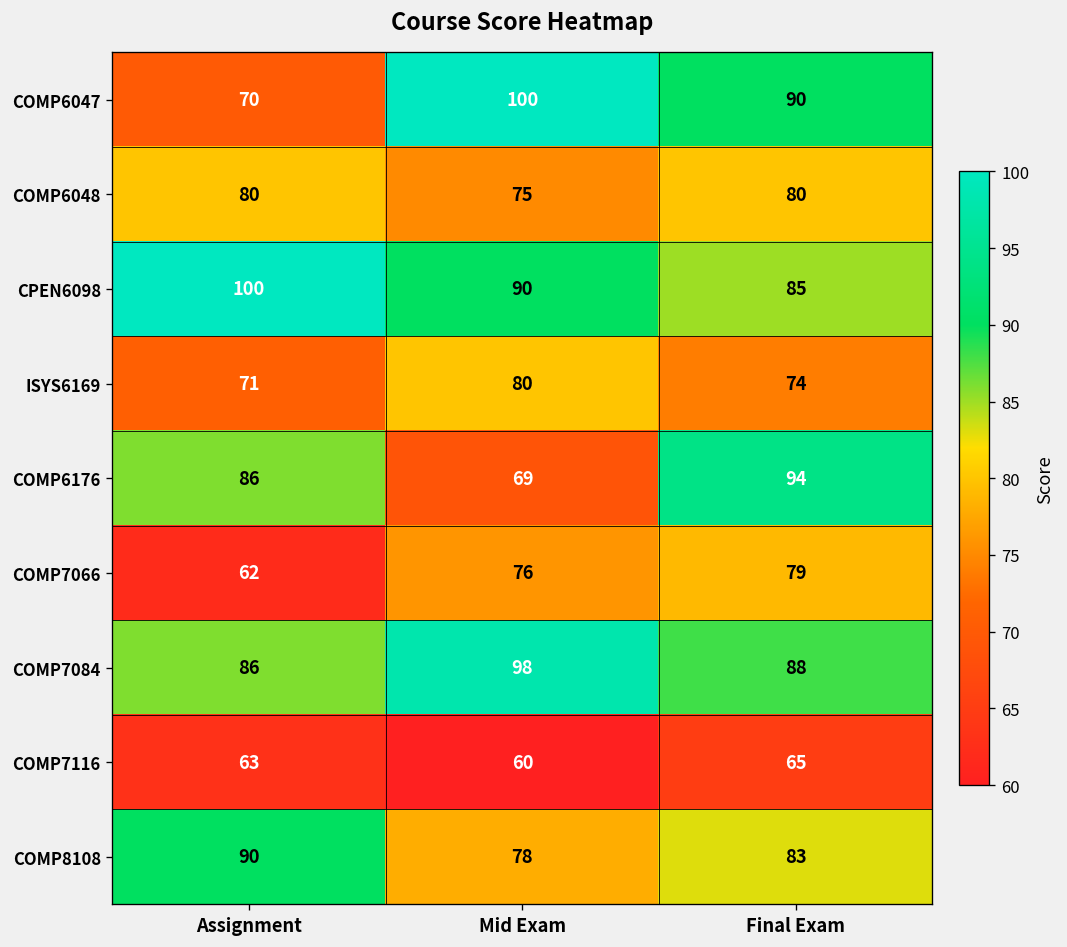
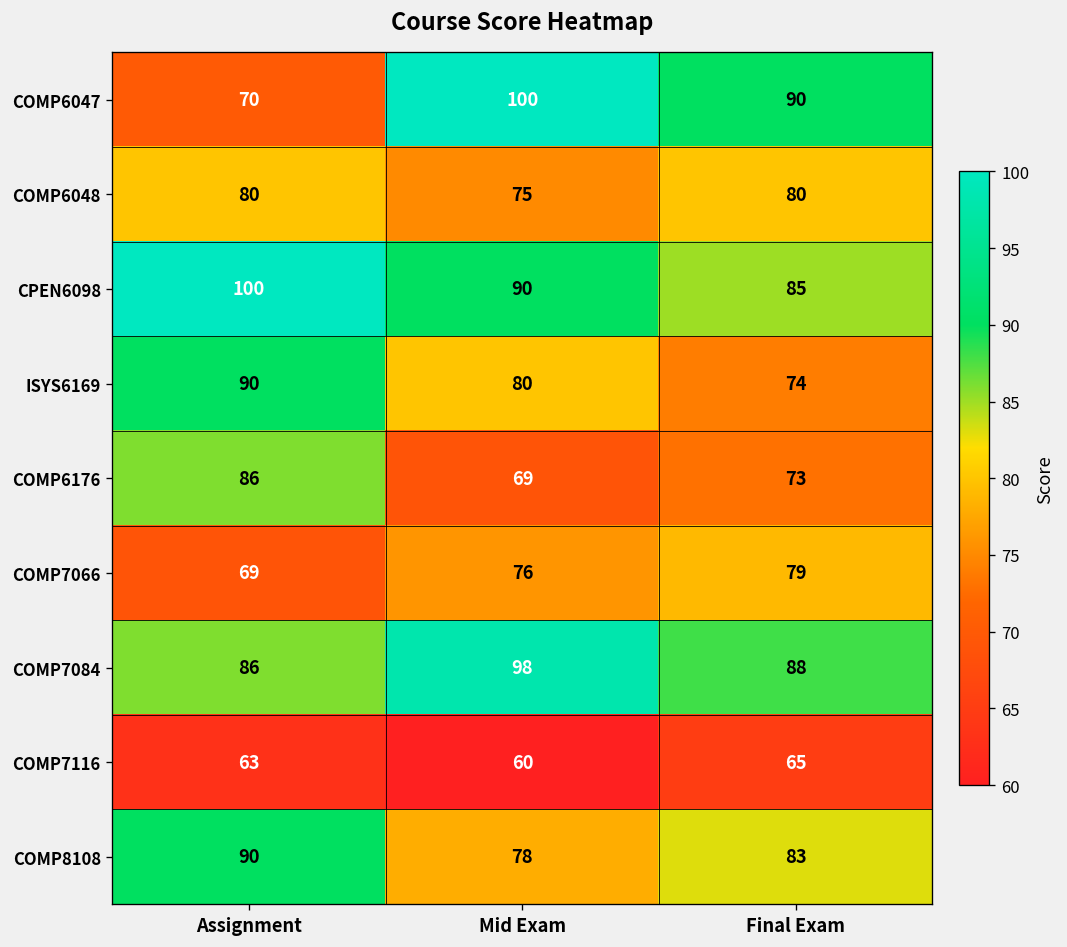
  {
    "COMP6047": {
      "Assignment": 70,
      "Mid Exam": 100,
      "Final Exam": 90
    },
    "COMP6048": {
      "Assignment": 80,
      "Mid Exam": 75,
      "Final Exam": 80
    },
    "CPEN6098": {
      "Assignment": 100,
      "Mid Exam": 90,
      "Final Exam": 85
    },
    "ISYS6169": {
-     "Assignment": 71,
+     "Assignment": 90,
      "Mid Exam": 80,
      "Final Exam": 74
    },
    "COMP6176": {
      "Assignment": 86,
      "Mid Exam": 69,
-     "Final Exam": 94
+     "Final Exam": 73
    },
    "COMP7066": {
-     "Assignment": 62,
+     "Assignment": 69,
      "Mid Exam": 76,
      "Final Exam": 79
    },
    "COMP7084": {
      "Assignment": 86,
      "Mid Exam": 98,
      "Final Exam": 88
    },
    "COMP7116": {
      "Assignment": 63,
      "Mid Exam": 60,
      "Final Exam": 65
    },
    "COMP8108": {
      "Assignment": 90,
      "Mid Exam": 78,
      "Final Exam": 83
    }
  }
